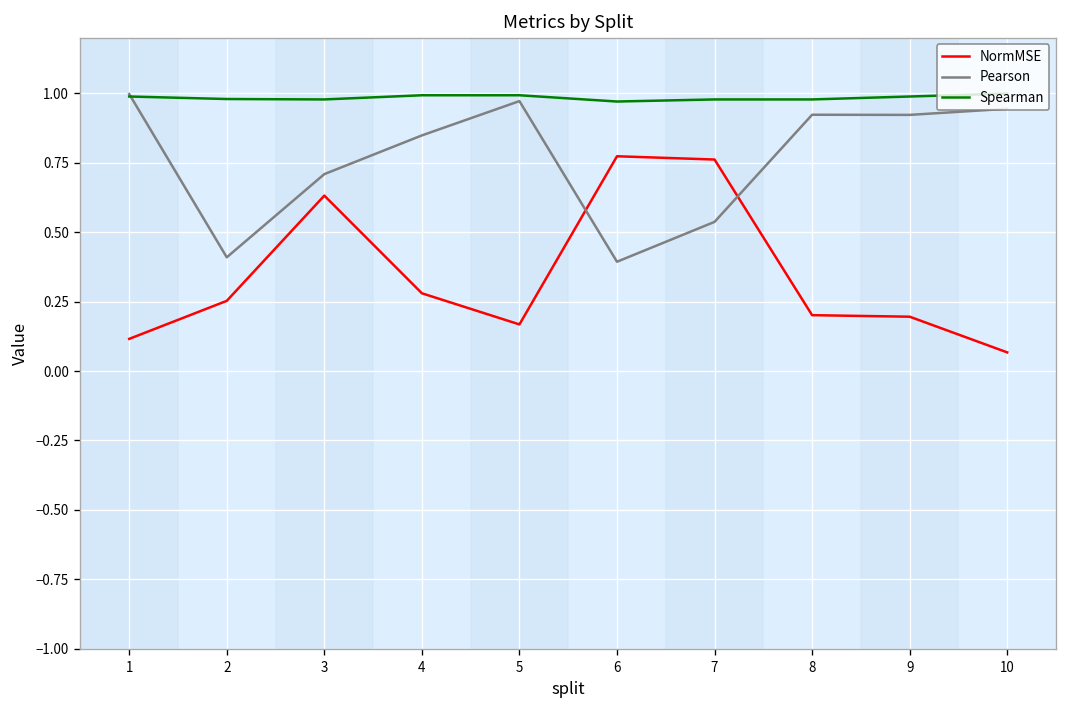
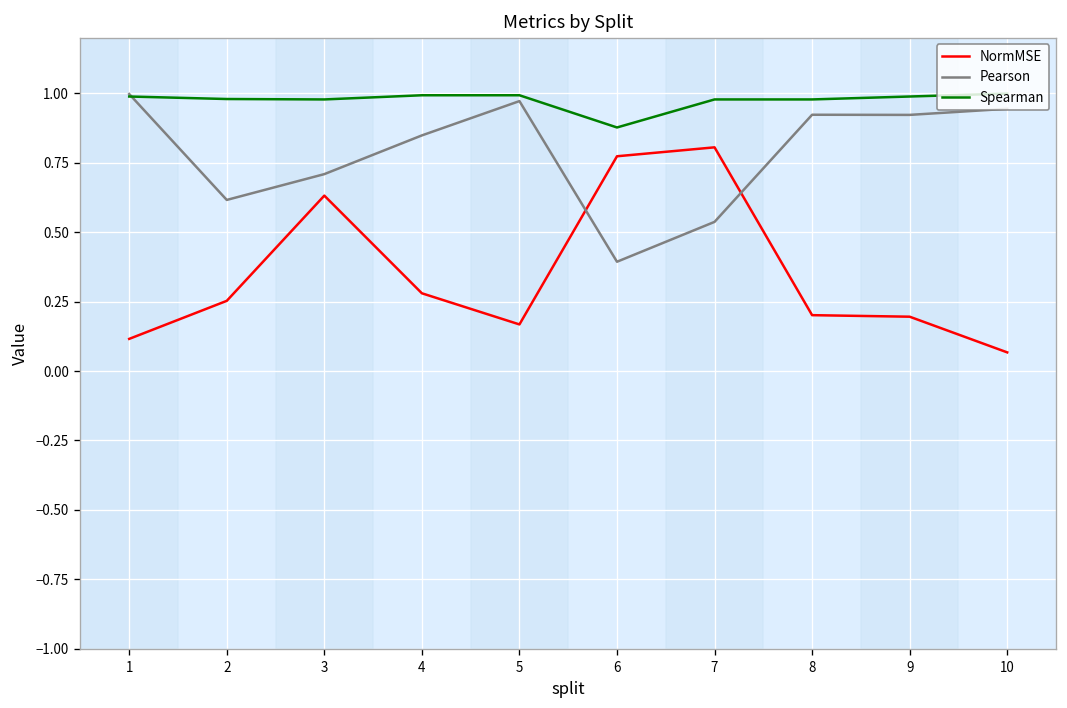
  {
    "NormMSE": {
      "1": 0.12,
      "2": 0.25,
      "3": 0.63,
      "4": 0.28,
      "5": 0.17,
      "6": 0.77,
-     "7": 0.76,
+     "7": 0.81,
      "8": 0.20,
      "9": 0.20,
      "10": 0.07
    },
    "Pearson": {
-     "2": 0.41,
+     "2": 0.62,
      "3": 0.71,
      "4": 0.85,
      "5": 0.97,
      "6": 0.39,
      "7": 0.54,
      "8": 0.92,
      "9": 0.92,
      "10": 0.94
    },
    "Spearman": {
      "2": 0.98,
      "3": 0.98,
      "4": 0.99,
      "5": 0.99,
-     "6": 0.97,
+     "6": 0.88,
      "7": 0.98,
      "8": 0.98,
      "9": 0.99
    }
  }
